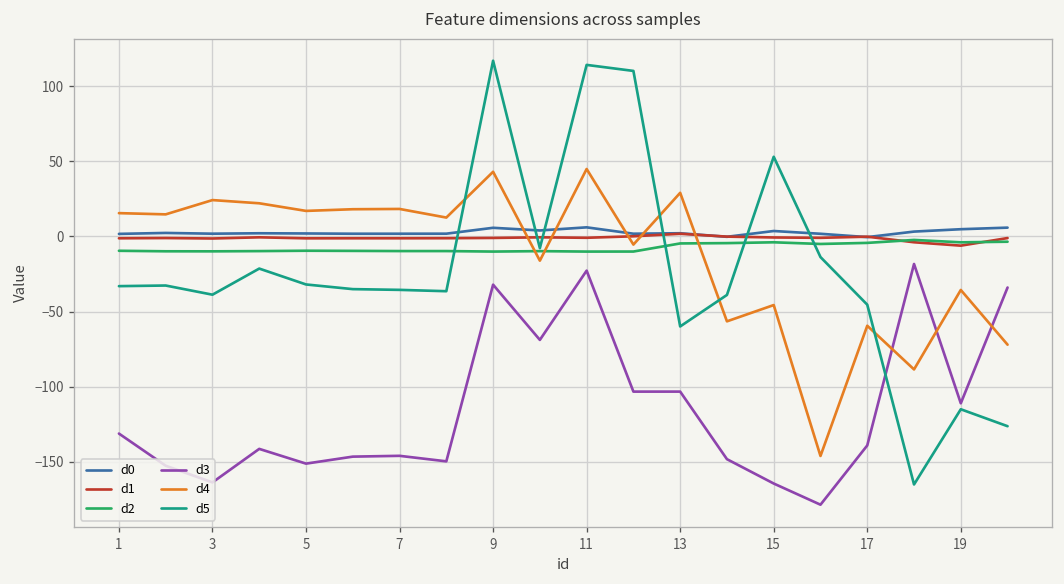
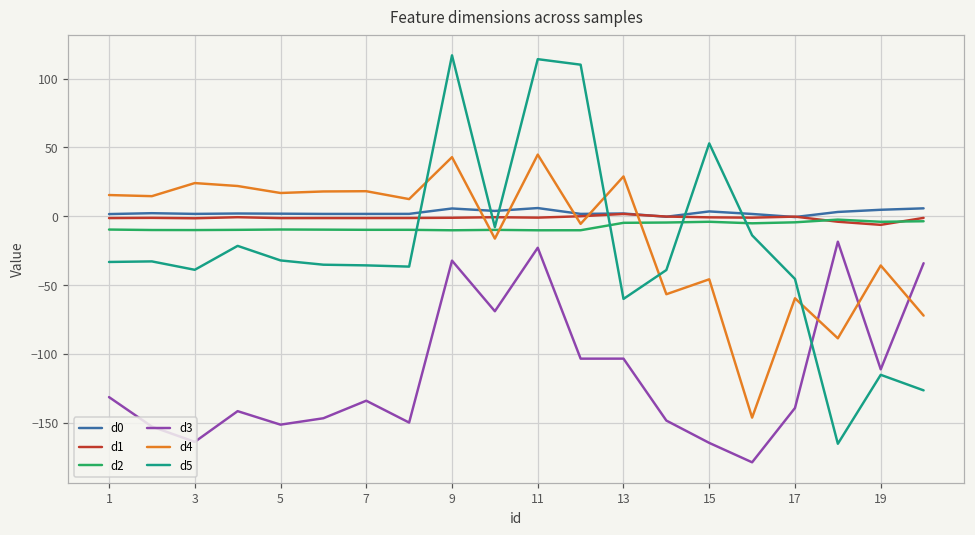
  {
    "d0": {
      "1": 2,
      "3": 2,
      "5": 2,
      "7": 2,
      "9": 6,
      "11": 6,
      "15": 4,
      "19": 5
    },
    "d1": {
      "1": -1,
      "3": -1,
      "5": -1,
      "7": -1,
      "9": -1,
      "11": -1,
      "15": -1,
      "19": -6
    },
    "d3": {
      "1": -131,
      "5": -151,
-     "7": -146,
+     "7": -134,
      "9": -32,
      "11": -23,
      "13": -103,
      "15": -164,
      "17": -139,
      "19": -111
    },
    "d4": {
      "1": 15,
      "3": 24,
      "5": 17,
      "7": 18,
      "9": 43,
      "11": 45,
      "13": 29,
      "15": -46,
      "17": -59,
      "19": -36
    }
  }
